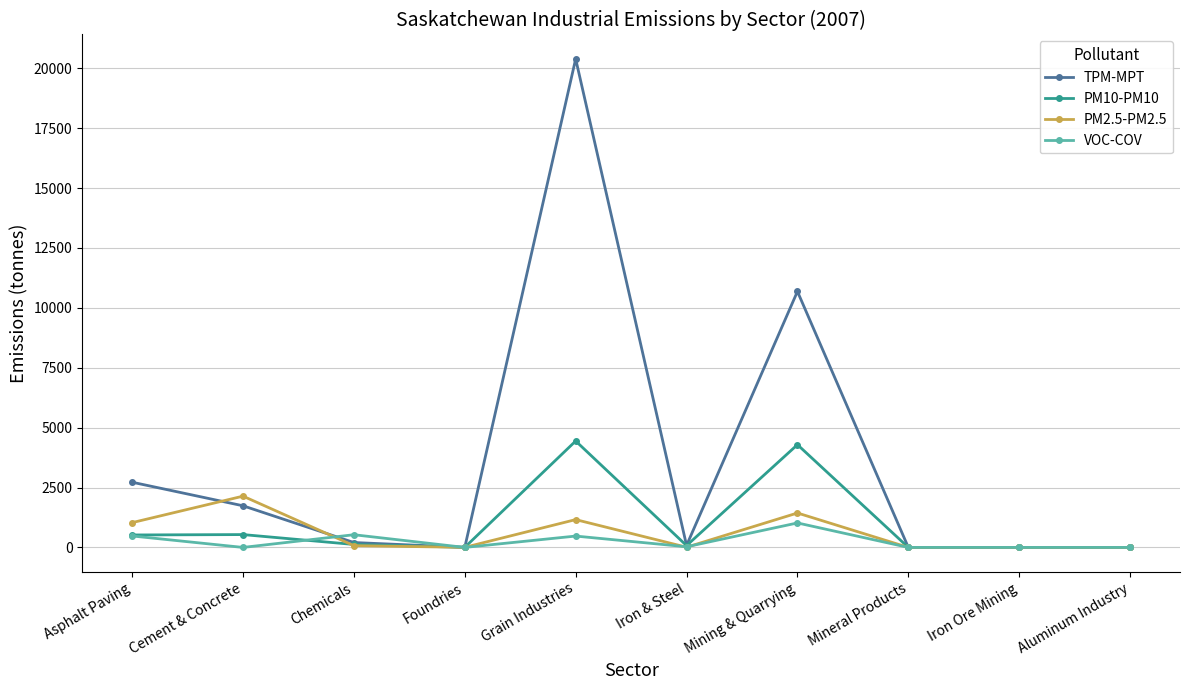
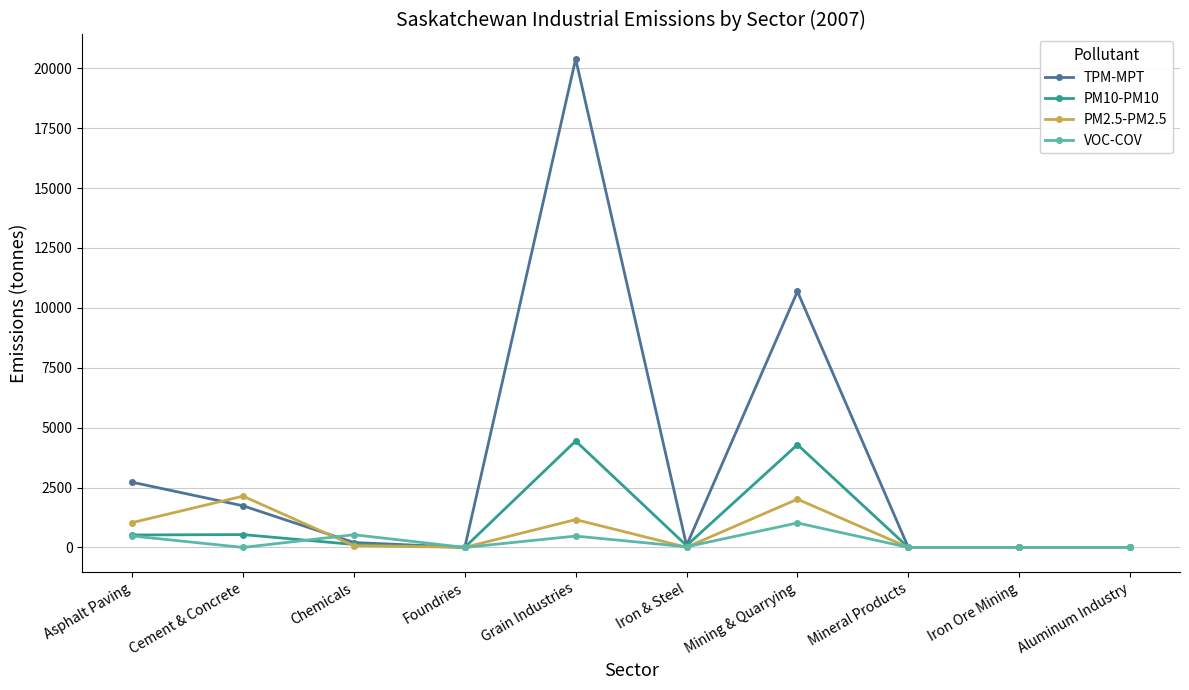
  {
    "PM2.5-PM2.5": {
      "Asphalt Paving": 1000,
      "Cement & Concrete": 2100,
      "Grain Industries": 1200,
-     "Mining & Quarrying": 1400
+     "Mining & Quarrying": 2000
    }
  }
